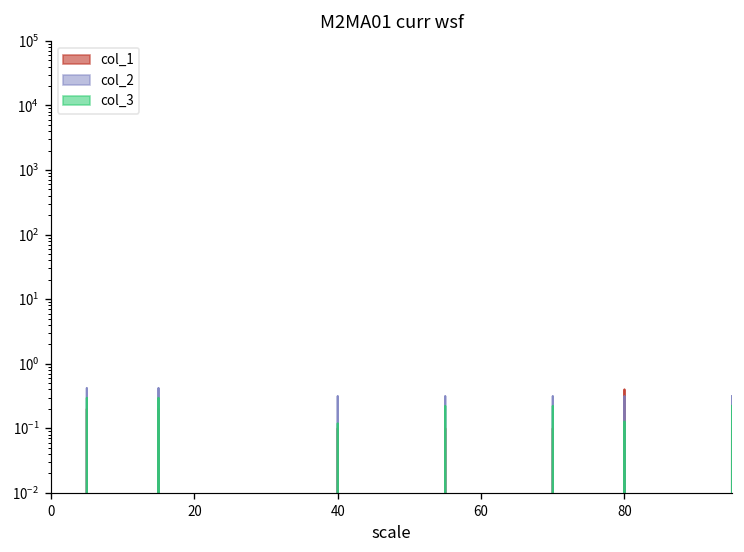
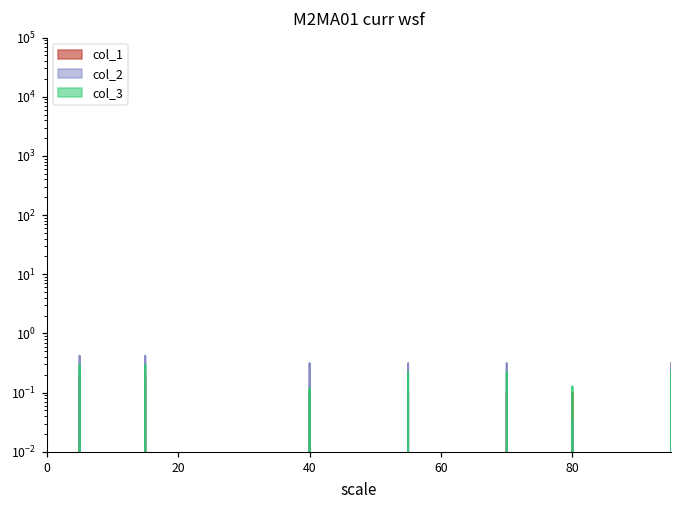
  {
    "col_1": {
      "40": 0.1,
-     "80": 0.4
+     "80": 0.1
    },
    "col_2": {
      "40": 0.3,
-     "80": 0.3
+     "80": 0.04
    },
    "col_3": {
      "40": 0.12,
      "80": 0.13
    }
  }
